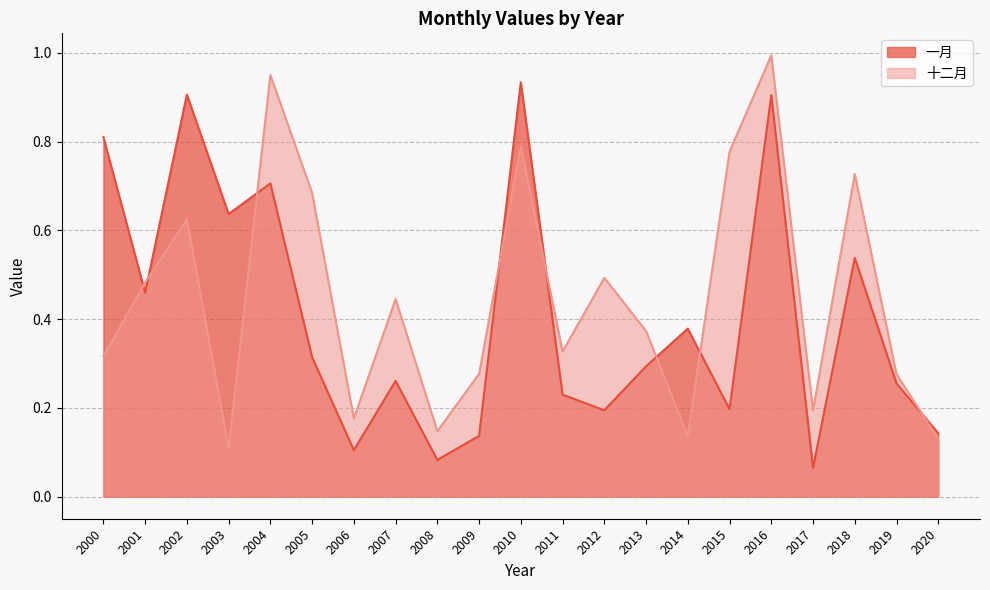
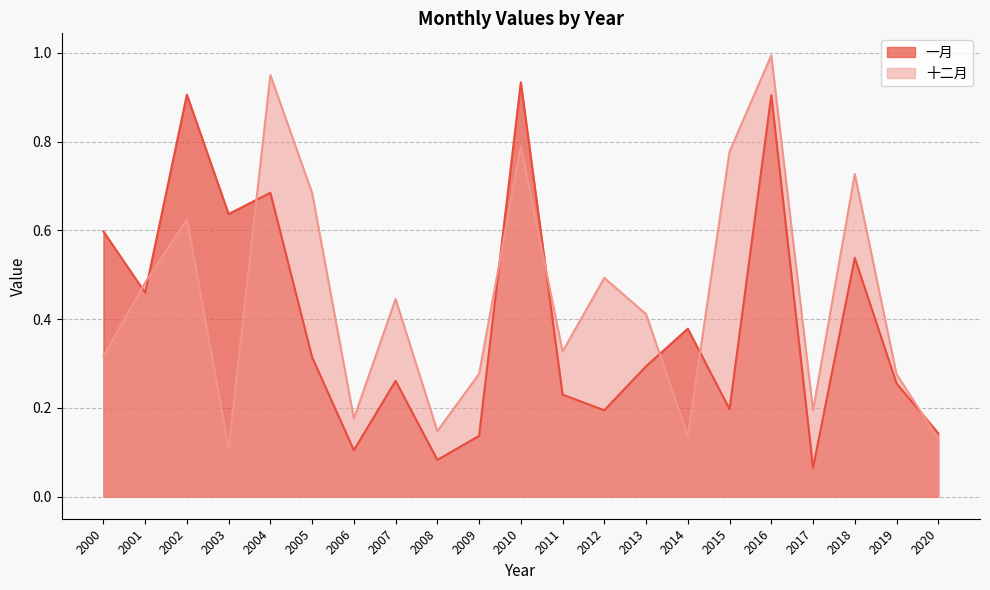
  {
    "一月": {
-     "2000": 0.81,
+     "2000": 0.60,
      "2001": 0.46,
      "2002": 0.91,
      "2003": 0.64,
-     "2004": 0.71,
+     "2004": 0.68,
      "2005": 0.31,
      "2006": 0.10,
      "2007": 0.26,
      "2008": 0.08,
      "2009": 0.14,
      "2010": 0.93,
      "2011": 0.23,
      "2012": 0.19,
      "2013": 0.29,
      "2014": 0.38,
      "2015": 0.20,
      "2016": 0.90,
      "2017": 0.06,
      "2018": 0.54,
      "2019": 0.26,
      "2020": 0.14
    },
    "十二月": {
      "2000": 0.32,
      "2001": 0.48,
      "2002": 0.62,
      "2003": 0.11,
      "2004": 0.95,
      "2005": 0.68,
      "2006": 0.18,
      "2007": 0.45,
      "2008": 0.15,
      "2009": 0.28,
      "2010": 0.79,
      "2011": 0.33,
      "2012": 0.49,
-     "2013": 0.37,
+     "2013": 0.41,
      "2014": 0.14,
      "2015": 0.78,
      "2016": 0.99,
      "2017": 0.19,
      "2018": 0.73,
      "2019": 0.28,
      "2020": 0.13
    }
  }
